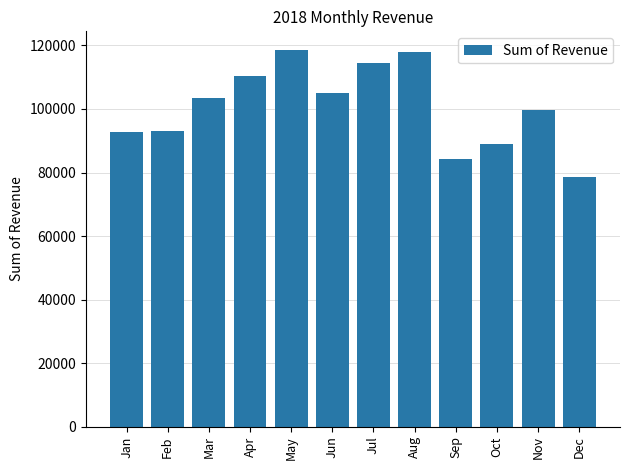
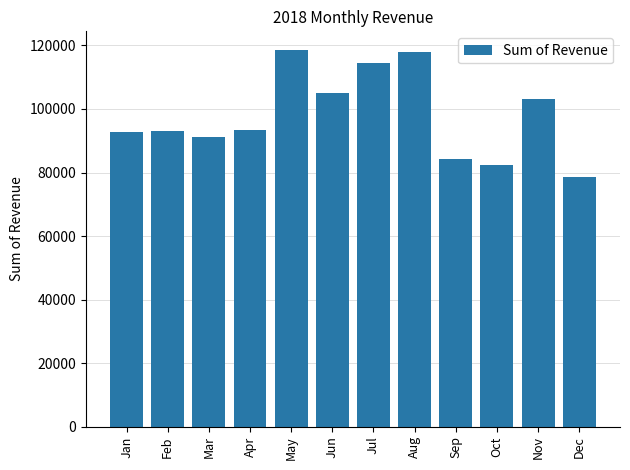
  {
    "Jan": 93000,
    "Feb": 93000,
-   "Mar": 103000,
-   "Apr": 110000,
+   "Mar": 91000,
+   "Apr": 93000,
    "May": 119000,
    "Jun": 105000,
    "Jul": 114000,
    "Aug": 118000,
    "Sep": 84000,
-   "Oct": 89000,
-   "Nov": 100000,
+   "Oct": 83000,
+   "Nov": 103000,
    "Dec": 79000
  }
